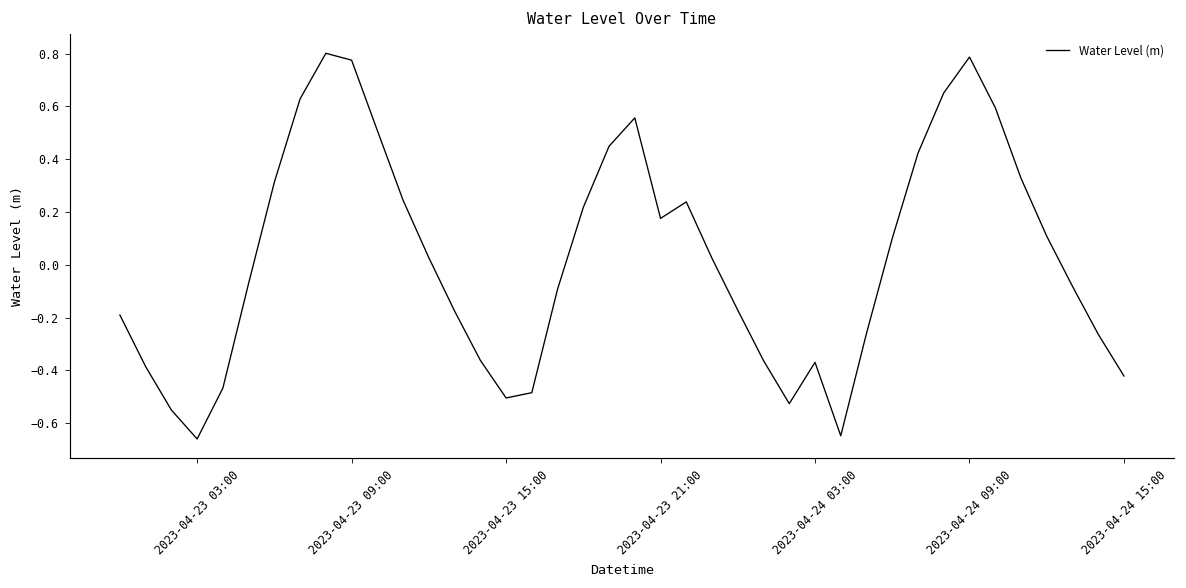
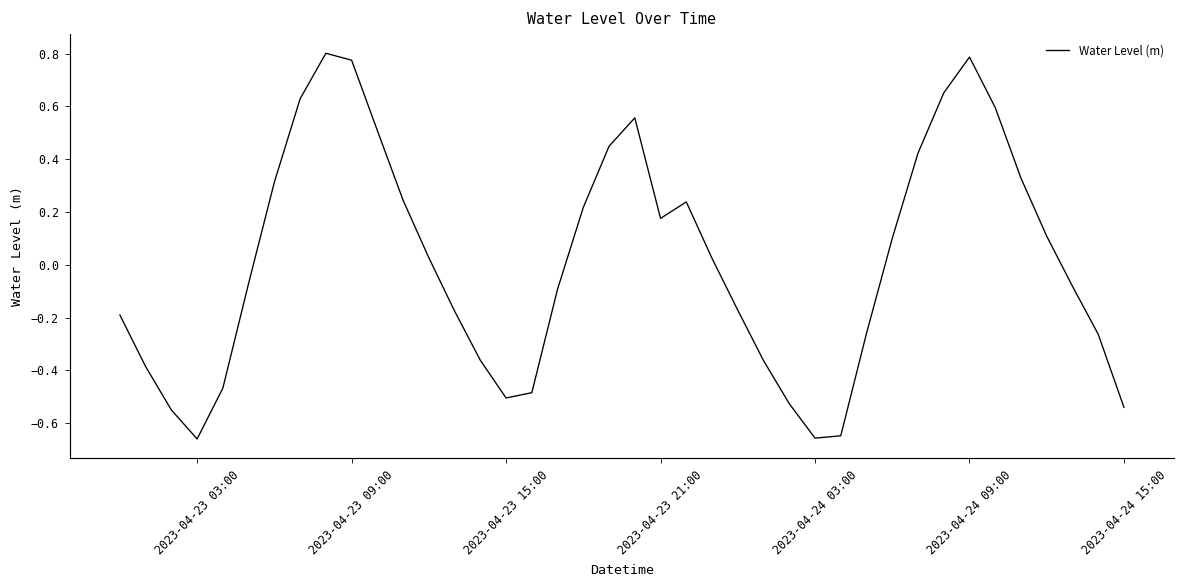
  {
    "2023-04-23 03:00": -0.66,
    "2023-04-23 09:00": 0.77,
    "2023-04-23 15:00": -0.50,
    "2023-04-23 21:00": 0.18,
-   "2023-04-24 03:00": -0.37,
+   "2023-04-24 03:00": -0.66,
    "2023-04-24 09:00": 0.79,
-   "2023-04-24 15:00": -0.42
+   "2023-04-24 15:00": -0.54
  }
